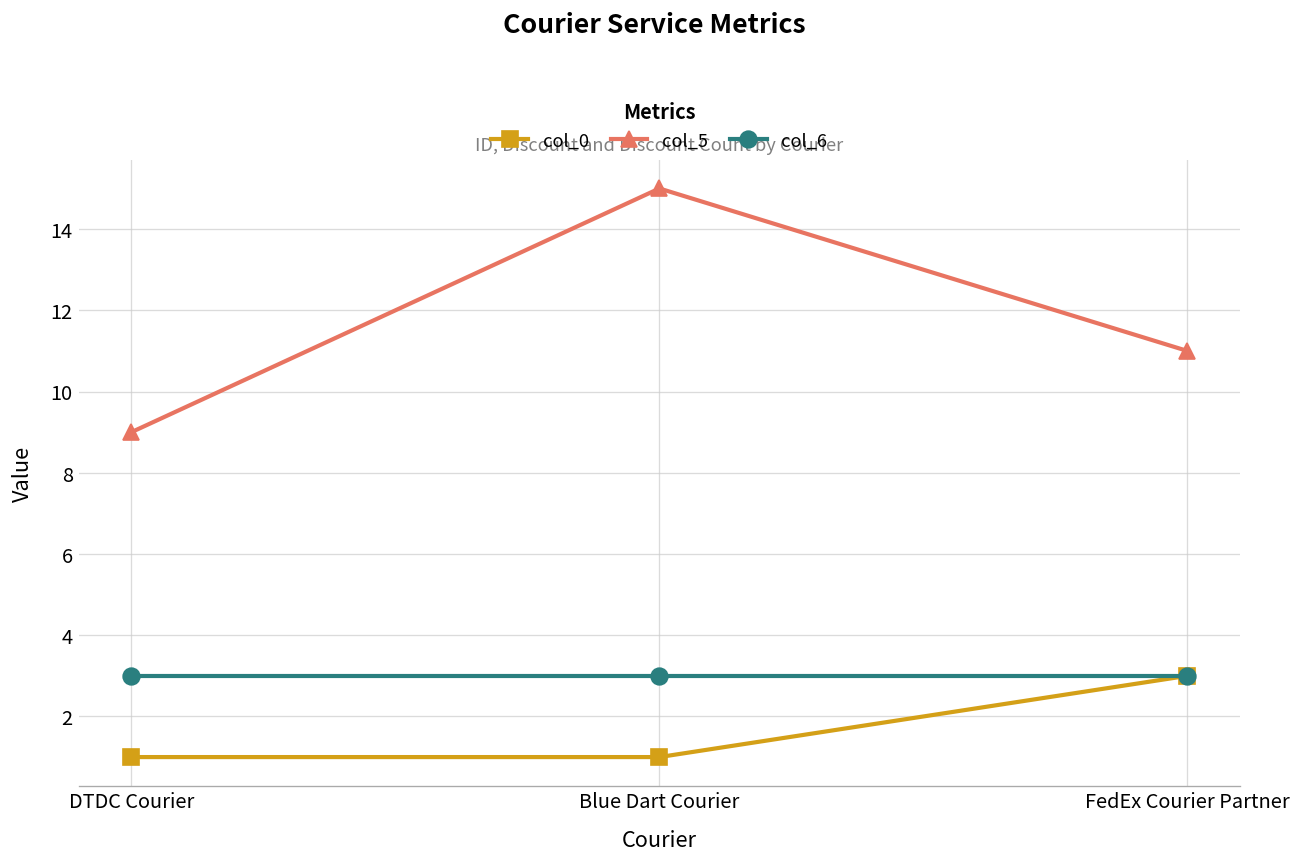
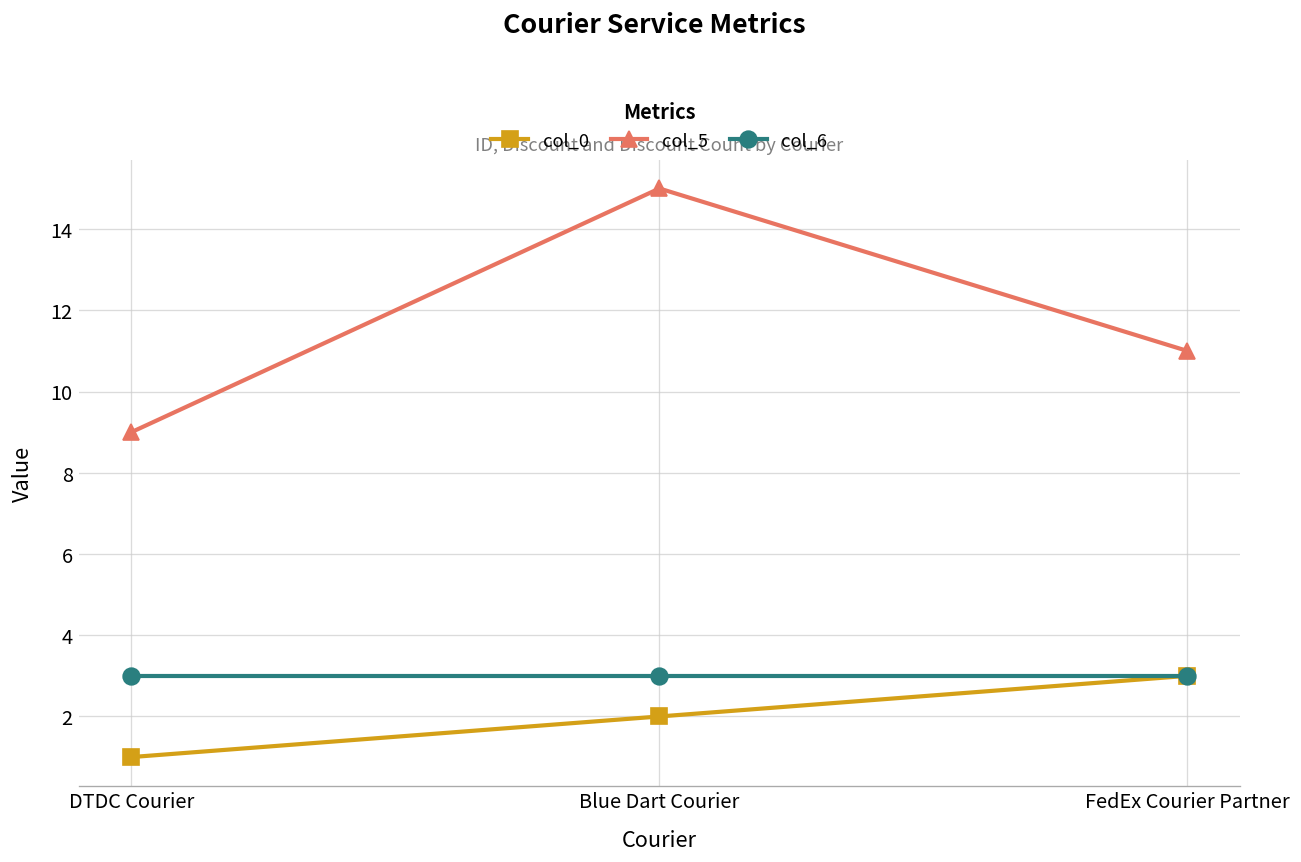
  {
    "col_0": {
      "DTDC Courier": 1,
-     "Blue Dart Courier": 1
+     "Blue Dart Courier": 2
    },
    "col_5": {
      "DTDC Courier": 9,
      "Blue Dart Courier": 15,
      "FedEx Courier Partner": 11
    },
    "col_6": {
      "DTDC Courier": 3,
      "Blue Dart Courier": 3
    }
  }
